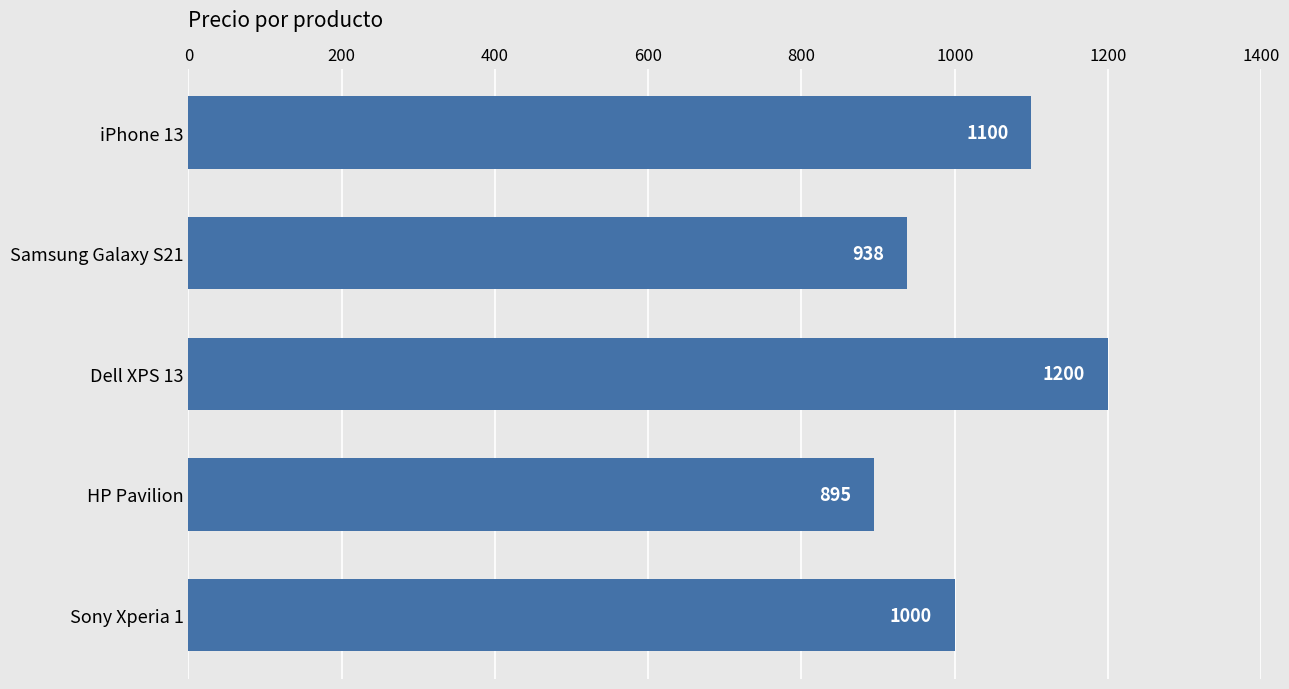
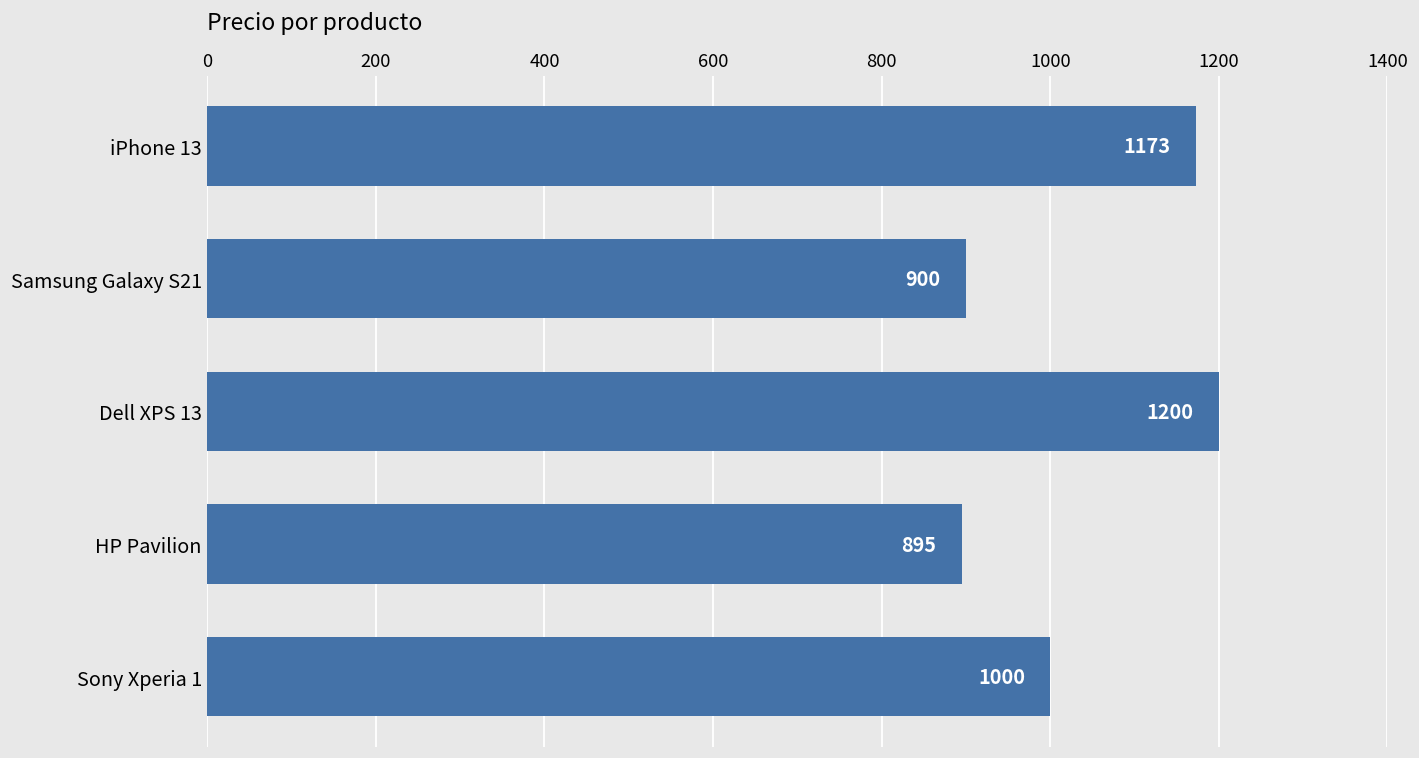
  {
-   "iPhone 13": 1100,
-   "Samsung Galaxy S21": 938,
+   "iPhone 13": 1173,
+   "Samsung Galaxy S21": 900,
    "Dell XPS 13": 1200,
    "HP Pavilion": 895,
    "Sony Xperia 1": 1000
  }
